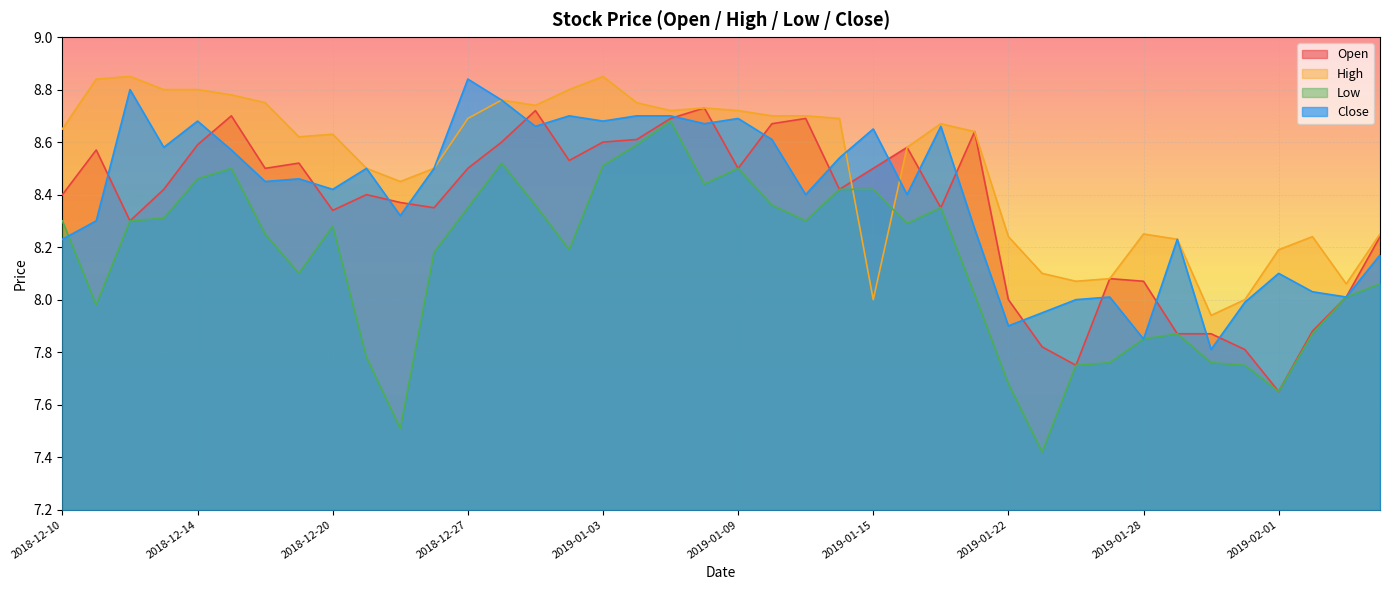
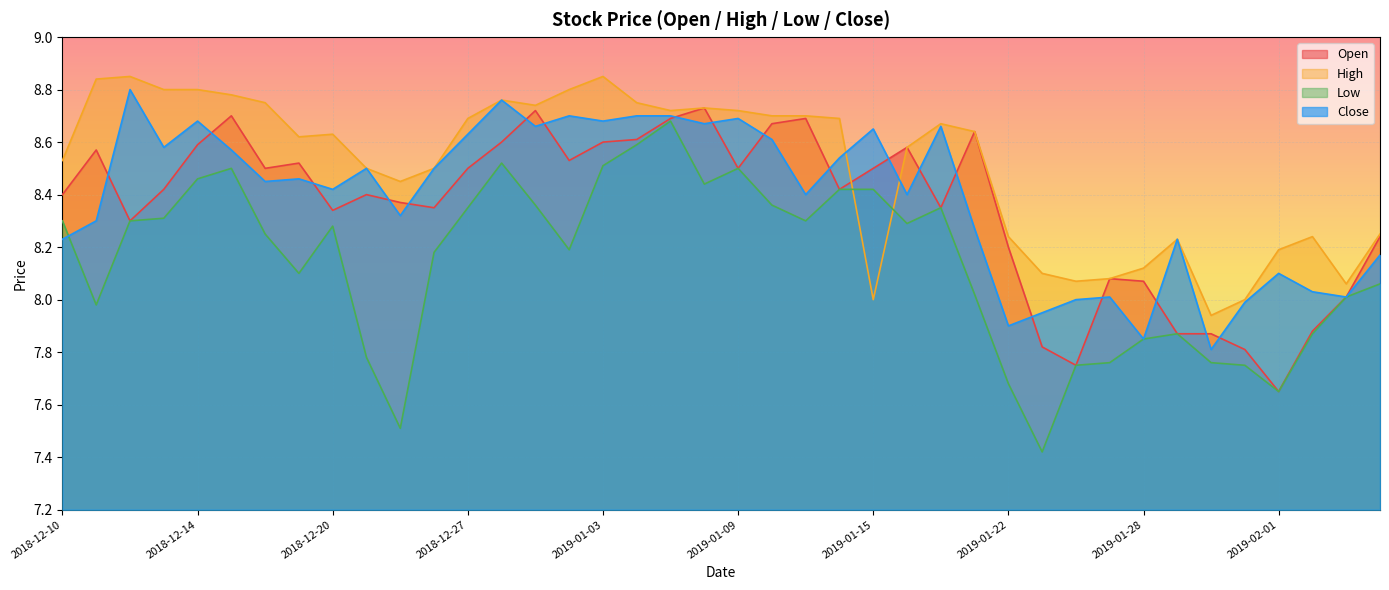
  {
    "Open": {
      "2018-12-10": 8.4,
      "2018-12-14": 8.59,
      "2018-12-20": 8.34,
      "2018-12-27": 8.5,
      "2019-01-03": 8.6,
      "2019-01-15": 8.5,
-     "2019-01-22": 8.0,
+     "2019-01-22": 8.2,
      "2019-01-28": 8.07
    },
    "High": {
-     "2018-12-10": 8.65,
+     "2018-12-10": 8.53,
      "2018-12-14": 8.80,
      "2018-12-20": 8.63,
      "2018-12-27": 8.69,
      "2019-01-03": 8.85,
      "2019-01-09": 8.72,
      "2019-01-15": 8.00,
      "2019-01-22": 8.24,
-     "2019-01-28": 8.25,
+     "2019-01-28": 8.12,
      "2019-02-01": 8.19
    },
    "Low": {
      "2018-12-10": 8.30,
      "2018-12-14": 8.46,
      "2018-12-20": 8.28,
      "2018-12-27": 8.35,
      "2019-01-03": 8.51,
      "2019-01-15": 8.42,
      "2019-01-22": 7.68
    },
    "Close": {
      "2018-12-10": 8.23,
      "2018-12-14": 8.68,
      "2018-12-20": 8.42,
-     "2018-12-27": 8.84,
+     "2018-12-27": 8.63,
      "2019-01-03": 8.68,
      "2019-01-09": 8.69,
      "2019-01-15": 8.65,
      "2019-01-22": 7.90,
      "2019-02-01": 8.10
    }
  }
